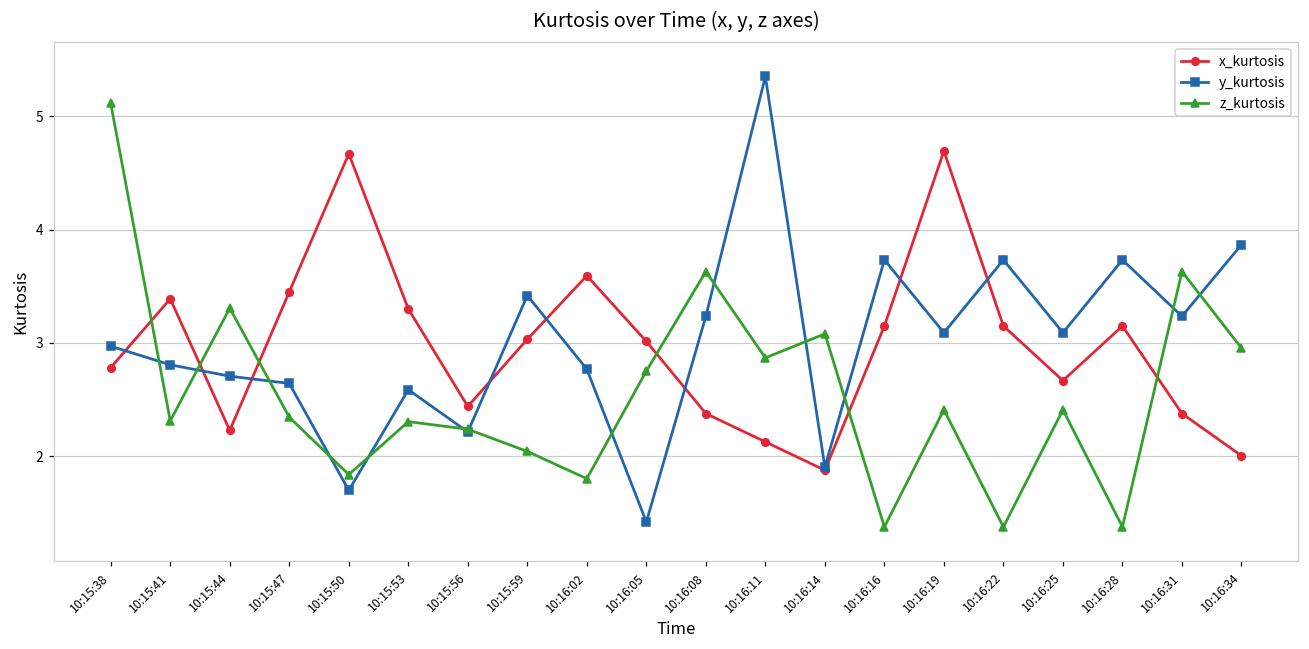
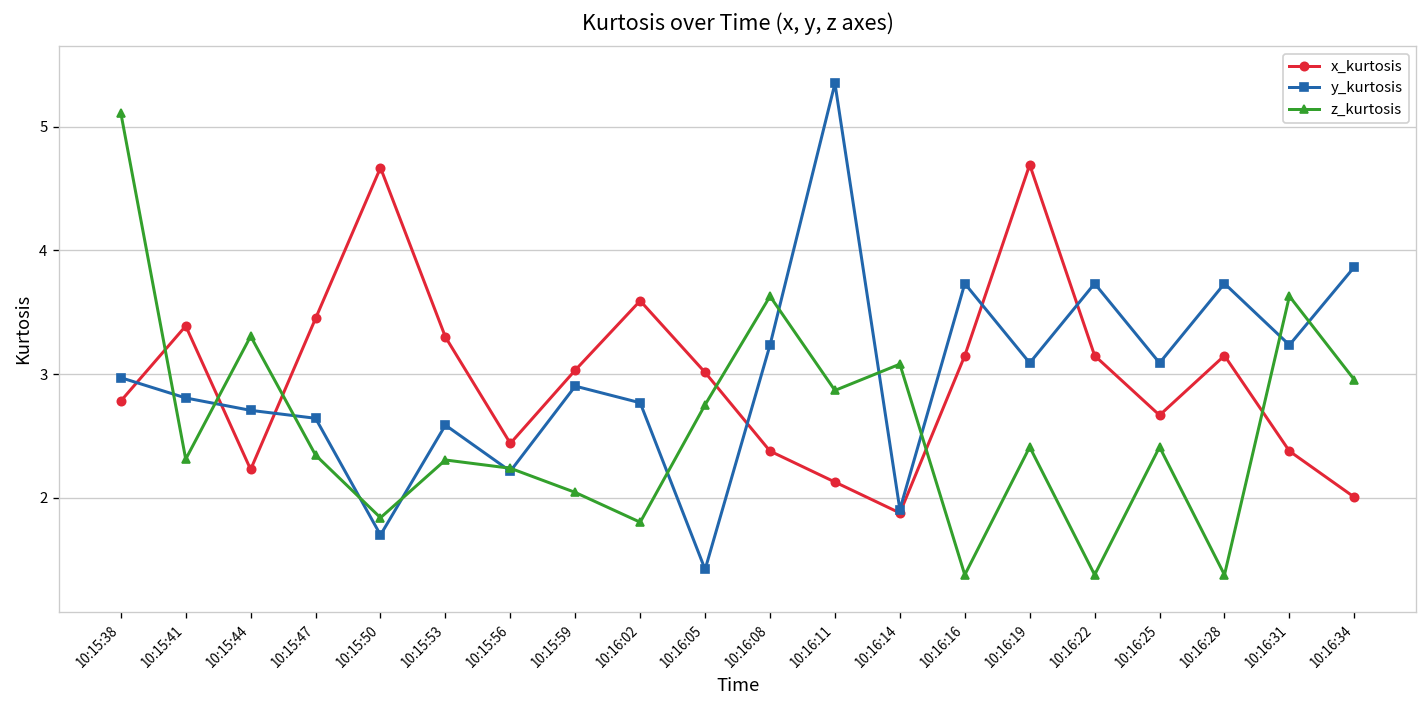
  {
    "x_kurtosis": {
      "10:15:38": 2.78,
      "10:15:41": 3.39,
      "10:15:44": 2.23,
      "10:15:47": 3.45,
      "10:15:50": 4.67,
      "10:15:53": 3.30,
      "10:15:56": 2.44,
      "10:15:59": 3.03,
      "10:16:02": 3.59,
      "10:16:05": 3.01,
      "10:16:08": 2.38,
      "10:16:11": 2.13,
      "10:16:14": 1.88,
      "10:16:16": 3.15,
      "10:16:19": 4.69,
      "10:16:22": 3.15,
      "10:16:25": 2.67,
      "10:16:28": 3.15,
      "10:16:31": 2.38,
      "10:16:34": 2.01
    },
    "y_kurtosis": {
      "10:15:38": 2.97,
      "10:15:41": 2.81,
      "10:15:44": 2.71,
      "10:15:47": 2.64,
      "10:15:50": 1.70,
      "10:15:53": 2.59,
-     "10:15:59": 3.42,
+     "10:15:59": 2.90,
      "10:16:02": 2.77,
      "10:16:05": 1.42,
      "10:16:08": 3.24,
      "10:16:11": 5.35,
      "10:16:14": 1.91,
      "10:16:16": 3.73,
      "10:16:19": 3.09,
      "10:16:22": 3.73,
      "10:16:25": 3.09,
      "10:16:28": 3.73,
      "10:16:31": 3.24,
      "10:16:34": 3.87
    },
    "z_kurtosis": {
      "10:15:38": 5.11,
      "10:15:41": 2.31,
      "10:15:44": 3.31,
      "10:15:47": 2.35,
      "10:15:50": 1.84,
      "10:15:53": 2.31,
      "10:15:59": 2.04,
      "10:16:02": 1.80,
      "10:16:05": 2.75,
      "10:16:08": 3.63,
      "10:16:11": 2.87,
      "10:16:14": 3.08,
      "10:16:16": 1.38,
      "10:16:19": 2.41,
      "10:16:22": 1.38,
      "10:16:25": 2.41,
      "10:16:28": 1.38,
      "10:16:31": 3.63,
      "10:16:34": 2.96
    }
  }
